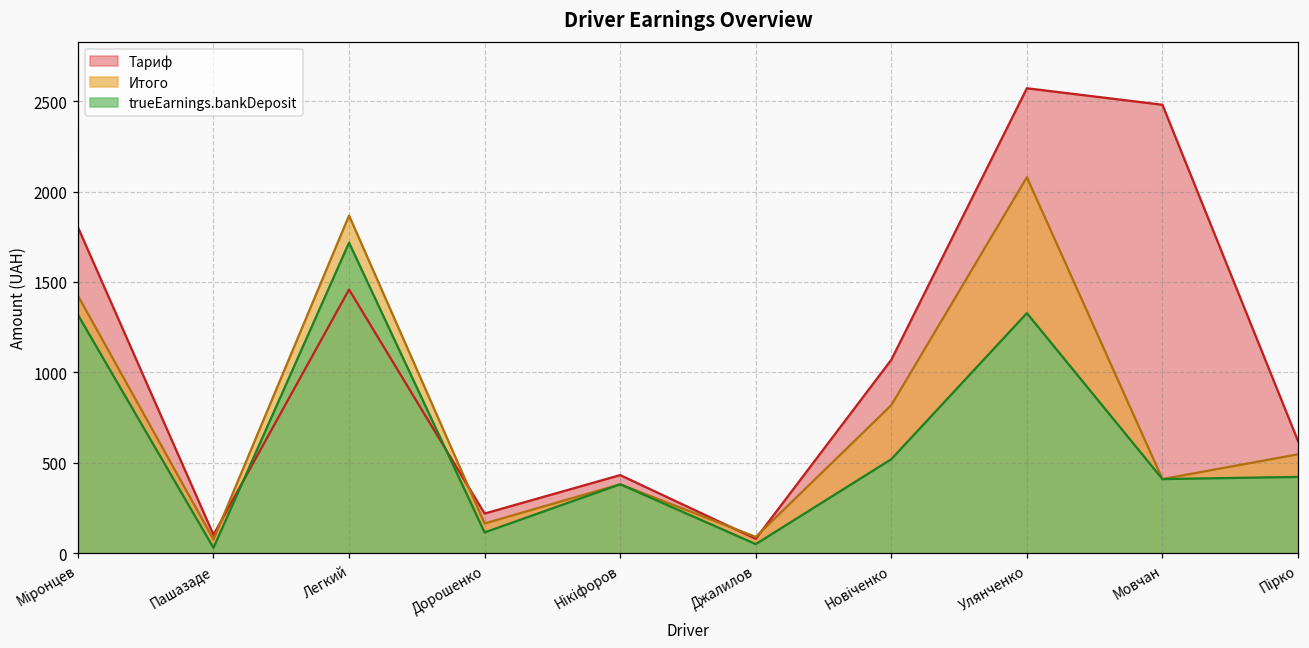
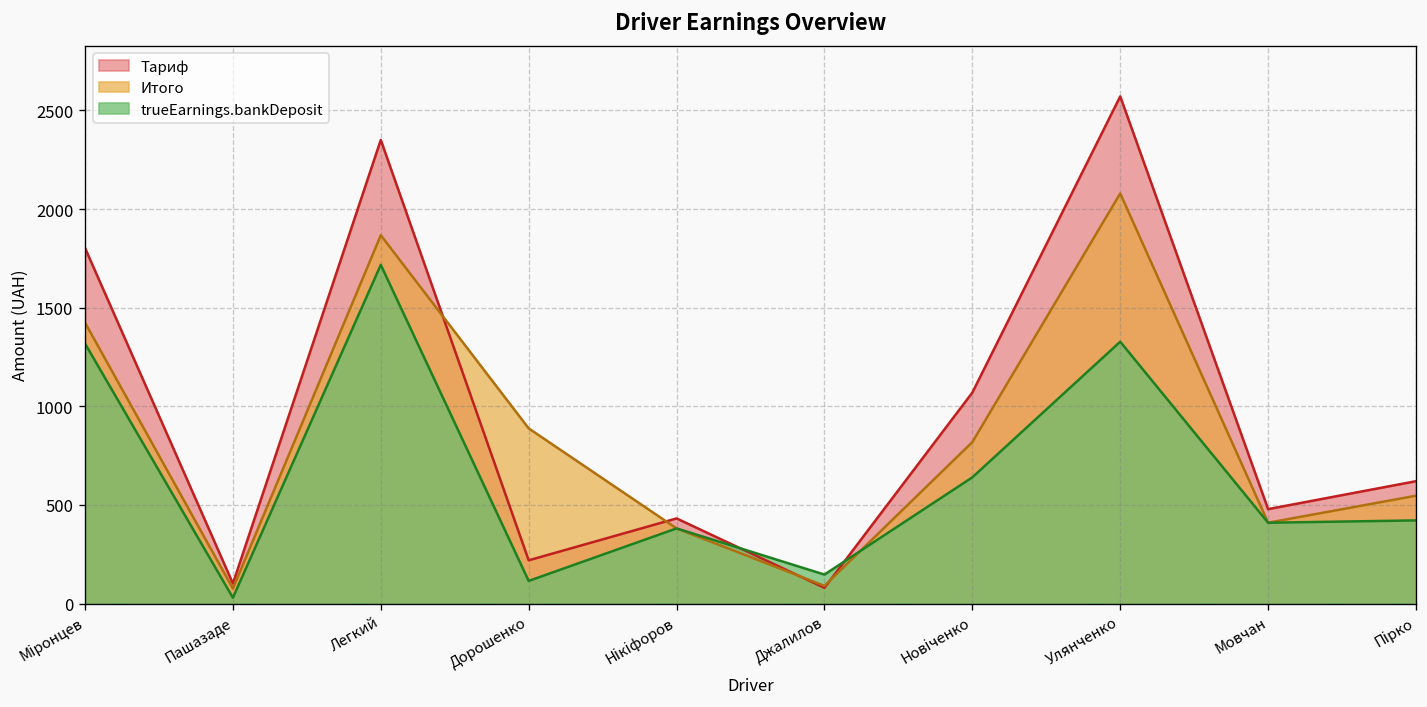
  {
    "Тариф": {
      "Міронцев": 1800,
      "Пашазаде": 100,
-     "Легкий": 1460,
+     "Легкий": 2350,
      "Дорошенко": 220,
      "Нікіфоров": 430,
      "Новіченко": 1070,
      "Улянченко": 2570,
-     "Мовчан": 2480,
+     "Мовчан": 480,
      "Пірко": 620
    },
    "Итого": {
      "Міронцев": 1420,
      "Пашазаде": 80,
      "Легкий": 1870,
-     "Дорошенко": 160,
+     "Дорошенко": 890,
      "Новіченко": 820,
      "Улянченко": 2080,
      "Пірко": 550
    },
    "trueEarnings.bankDeposit": {
      "Міронцев": 1320,
      "Пашазаде": 30,
      "Легкий": 1720,
      "Дорошенко": 110,
-     "Джалилов": 50,
-     "Новіченко": 520,
+     "Джалилов": 150,
+     "Новіченко": 640,
      "Улянченко": 1330,
      "Пірко": 420
    }
  }
